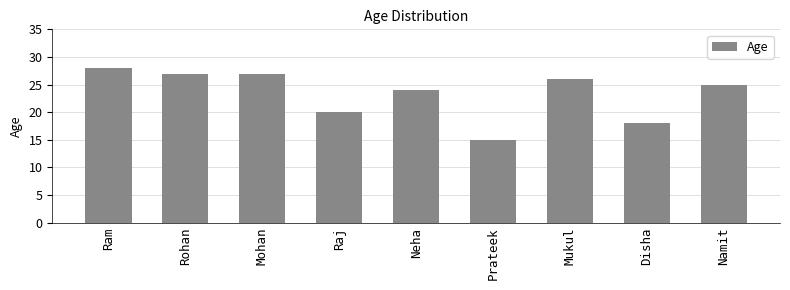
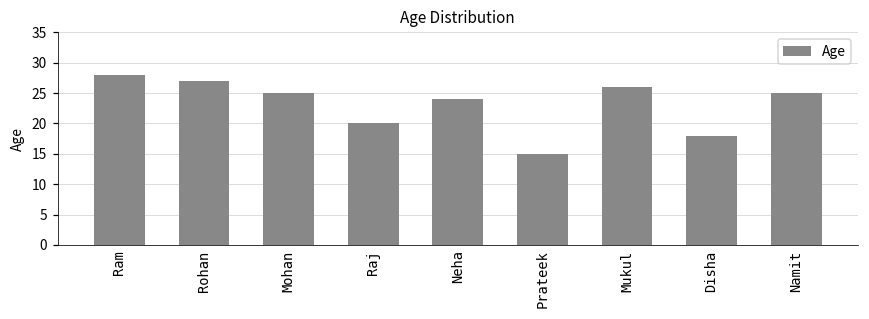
  {
    "Ram": 28,
    "Rohan": 27,
-   "Mohan": 27,
+   "Mohan": 25,
    "Raj": 20,
    "Neha": 24,
    "Prateek": 15,
    "Mukul": 26,
    "Disha": 18,
    "Namit": 25
  }
